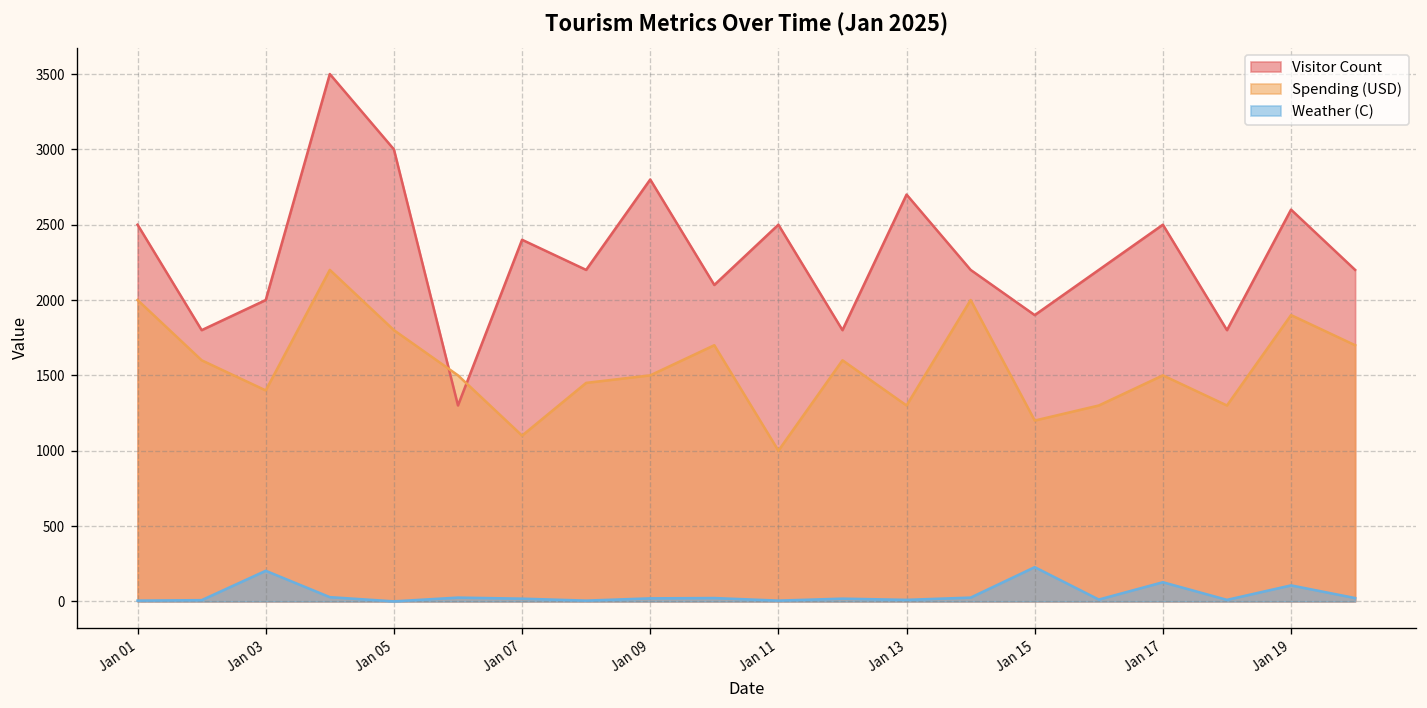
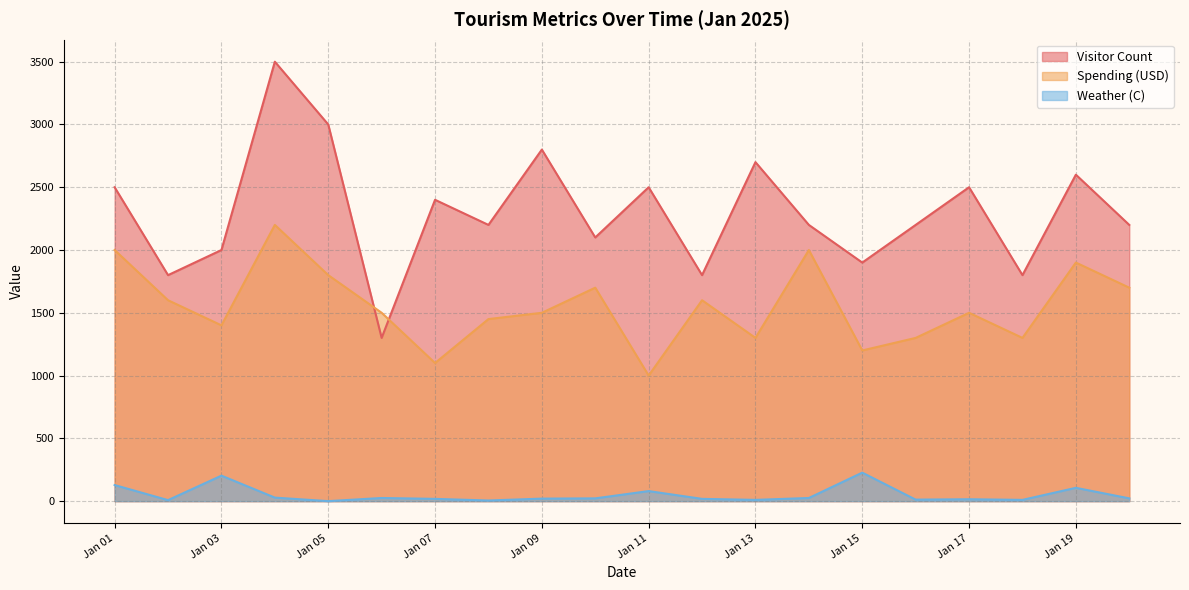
  {
    "Weather (C)": {
-     "Jan 01": 10,
+     "Jan 01": 130,
      "Jan 03": 200,
      "Jan 05": 0,
      "Jan 07": 20,
      "Jan 09": 20,
-     "Jan 11": 10,
+     "Jan 11": 80,
      "Jan 13": 10,
      "Jan 15": 230,
-     "Jan 17": 130,
+     "Jan 17": 20,
      "Jan 19": 110
    }
  }
